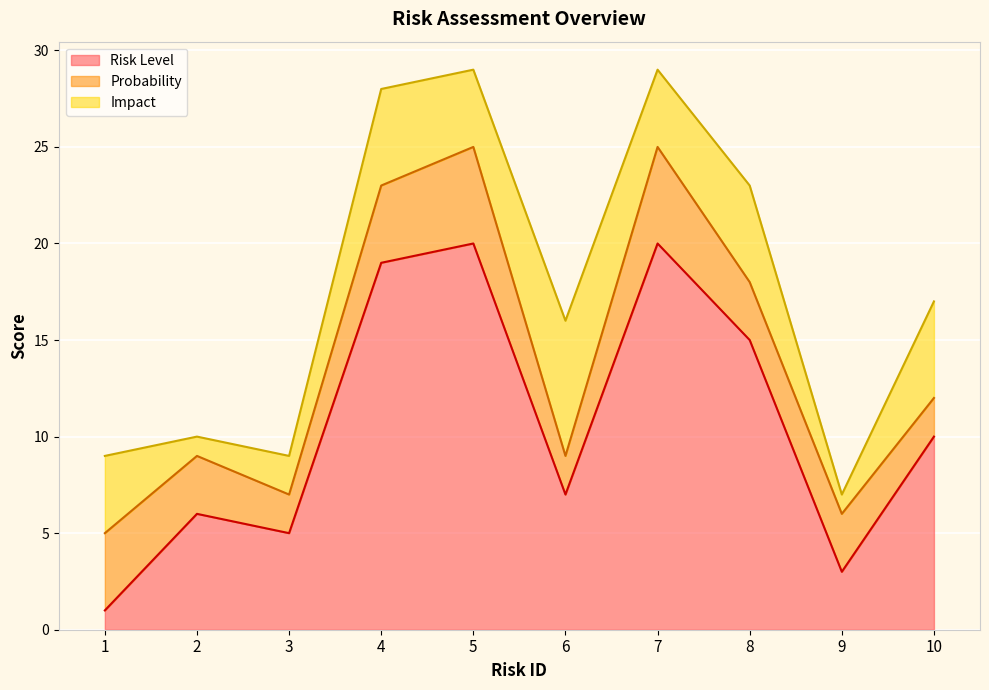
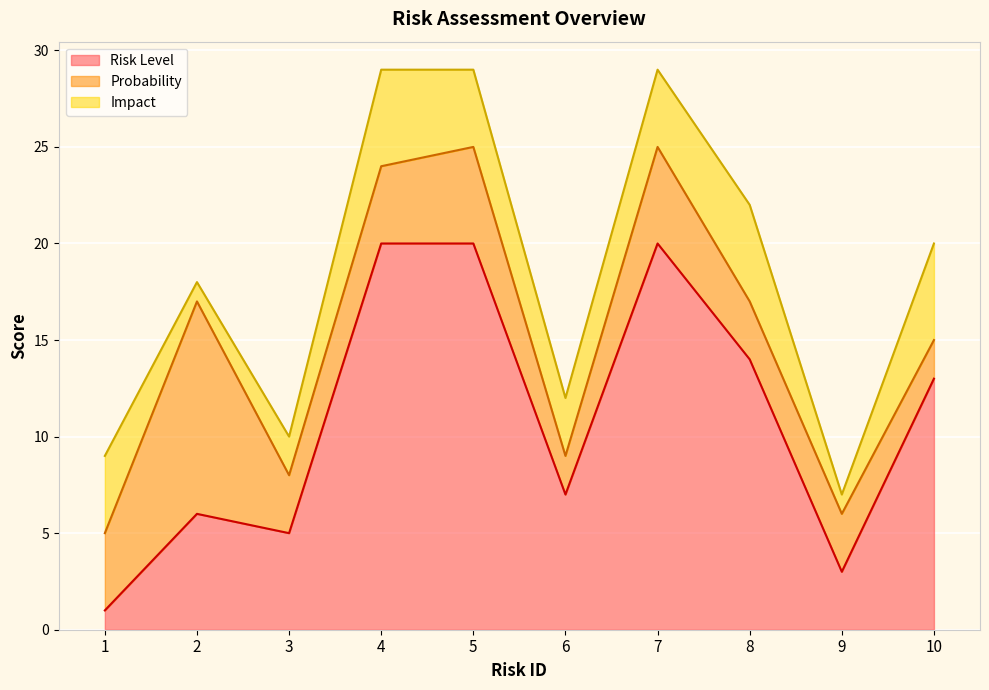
  {
    "Risk Level": {
      "1": 1,
      "2": 6,
      "3": 5,
-     "4": 19,
+     "4": 20,
      "5": 20,
      "6": 7,
      "7": 20,
-     "8": 15,
+     "8": 14,
      "9": 3,
-     "10": 10
+     "10": 13
    },
    "Probability": {
      "1": 4,
-     "2": 3,
-     "3": 2,
+     "2": 11,
+     "3": 3,
      "4": 4,
      "5": 5,
      "6": 2,
      "7": 5,
      "8": 3,
      "9": 3,
      "10": 2
    },
    "Impact": {
      "1": 4,
      "2": 1,
      "3": 2,
      "4": 5,
      "5": 4,
-     "6": 7,
+     "6": 3,
      "7": 4,
      "8": 5,
      "9": 1,
      "10": 5
    }
  }
